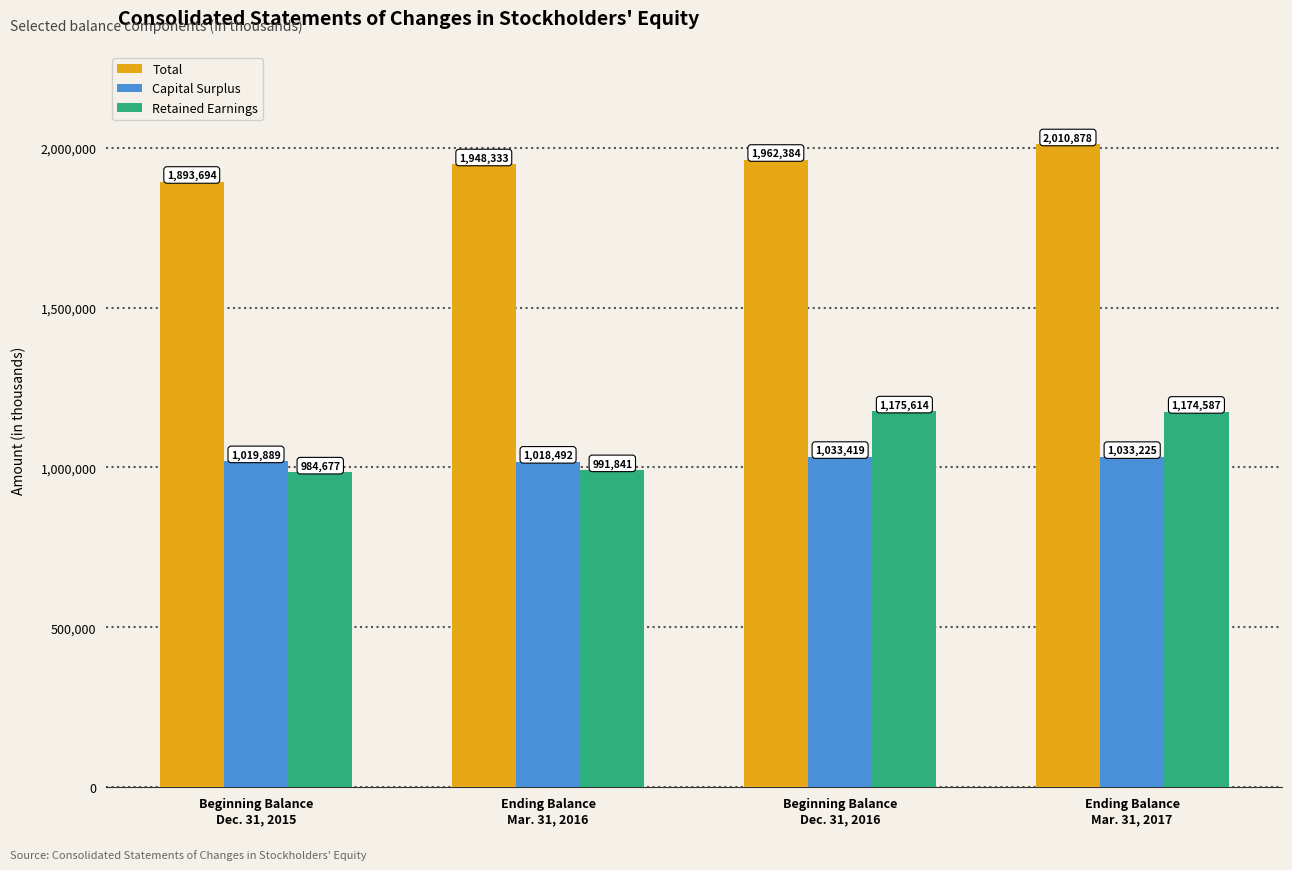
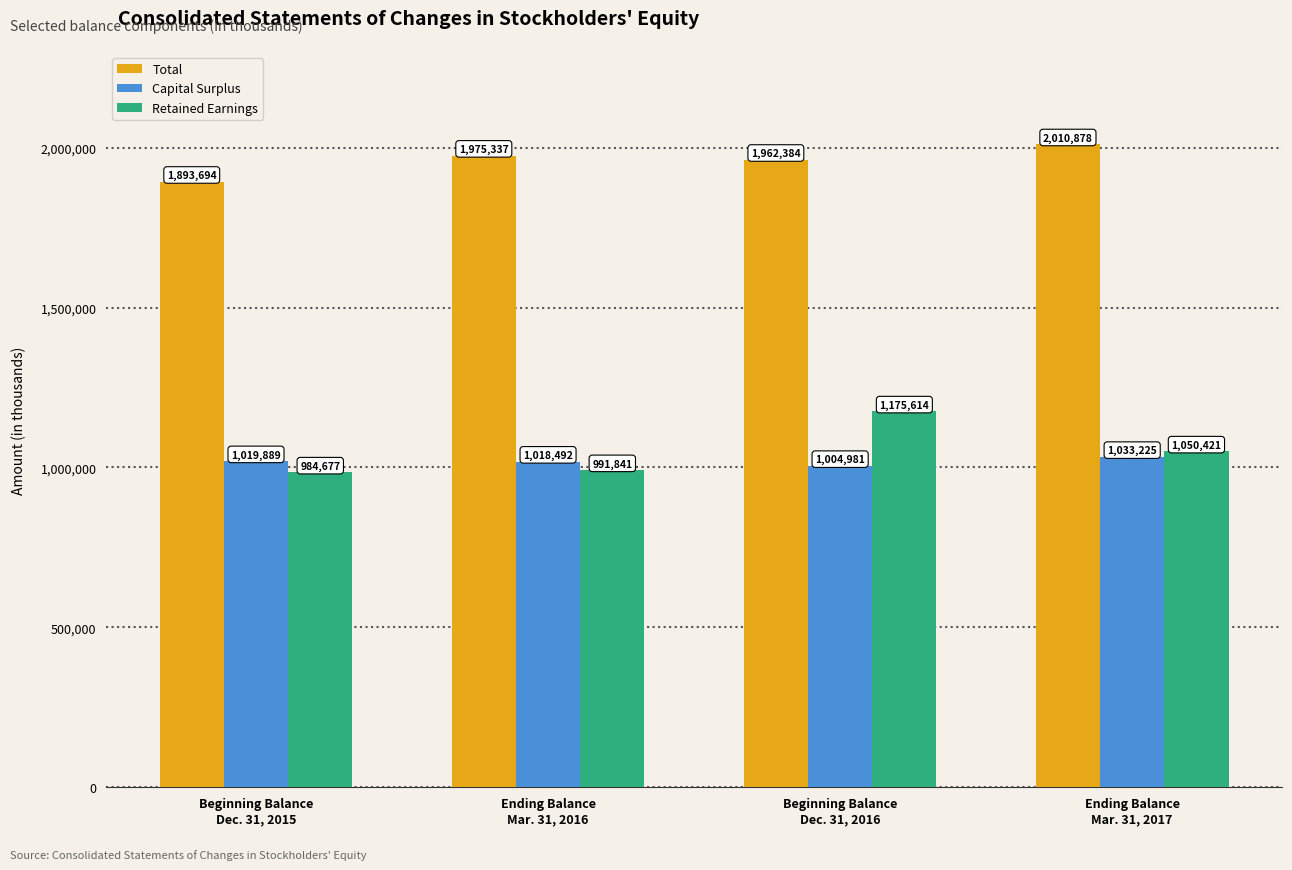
  {
    "Total": {
-     "Ending Balance Mar. 31, 2016": "1,948,333"
+     "Ending Balance Mar. 31, 2016": "1,975,337"
    },
    "Capital Surplus": {
-     "Beginning Balance Dec. 31, 2016": "1,033,419"
+     "Beginning Balance Dec. 31, 2016": "1,004,981"
    },
    "Retained Earnings": {
-     "Ending Balance Mar. 31, 2017": "1,174,587"
+     "Ending Balance Mar. 31, 2017": "1,050,421"
    }
  }
